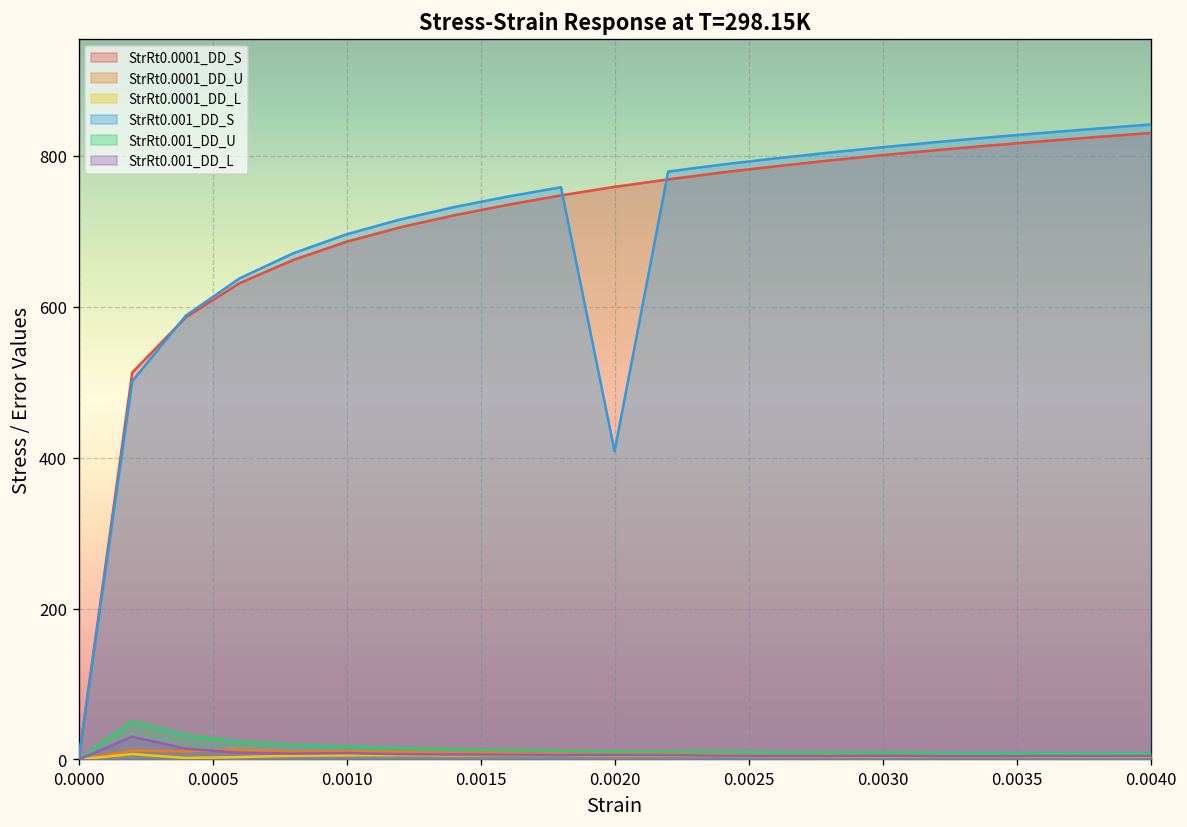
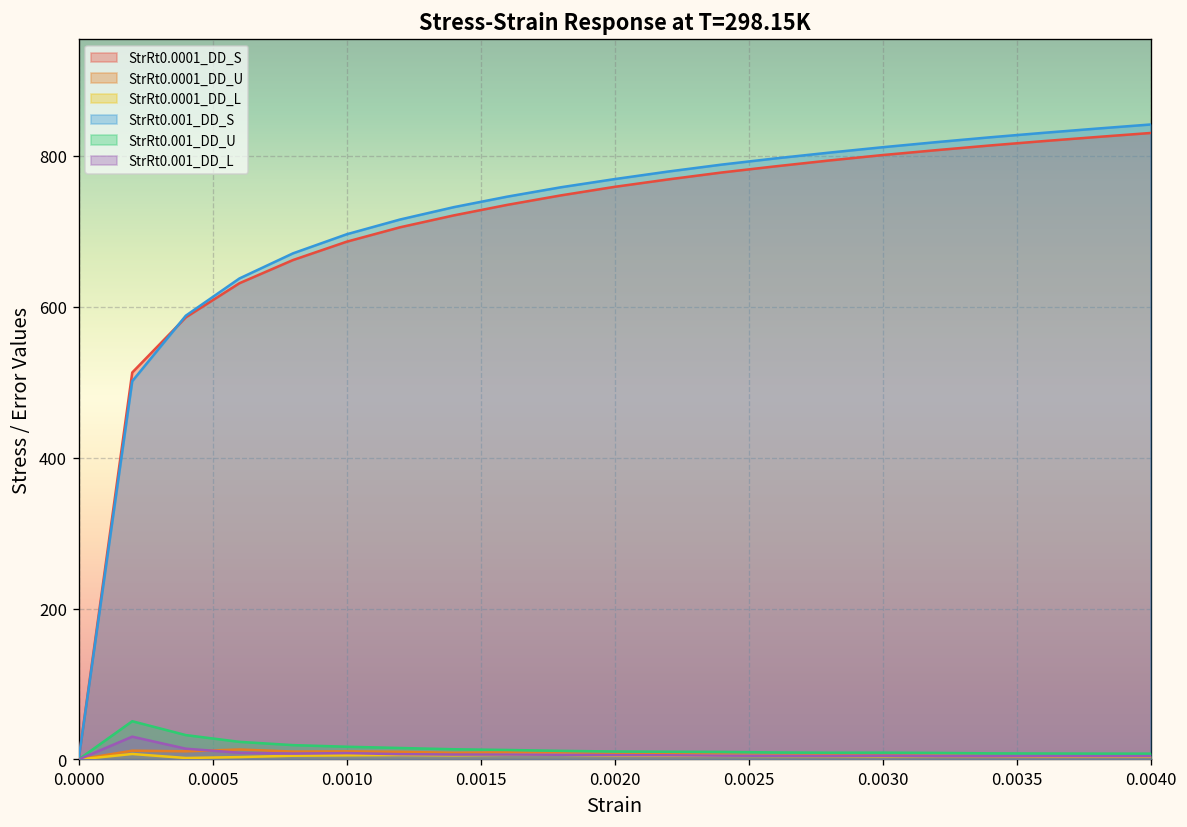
  {
    "StrRt0.001_DD_S": {
      "0.0010": 700,
-     "0.0020": 410,
+     "0.0020": 770,
      "0.0030": 810,
      "0.0040": 840
    },
    "StrRt0.001_DD_U": {
      "0.0010": 20
    }
  }
